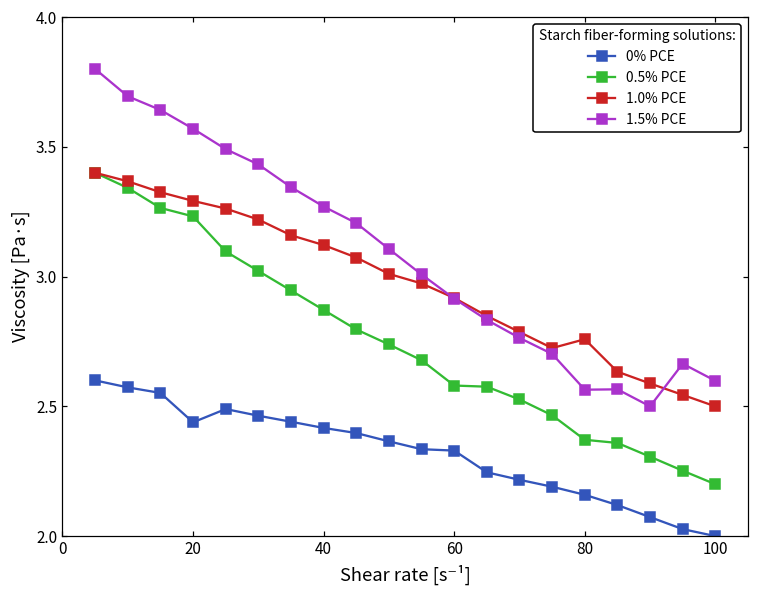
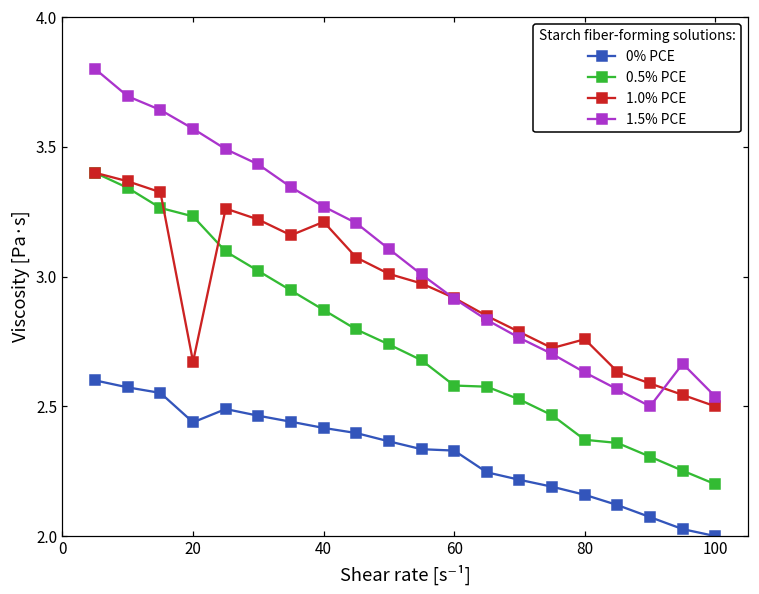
  {
    "0% PCE": {
      "20": 2.44,
      "40": 2.42,
      "60": 2.33,
      "80": 2.16,
      "100": 2.00
    },
    "0.5% PCE": {
      "20": 3.23,
      "40": 2.87,
      "60": 2.58,
      "80": 2.37,
      "100": 2.20
    },
    "1.0% PCE": {
-     "20": 3.29,
-     "40": 3.12,
+     "20": 2.67,
+     "40": 3.21,
      "80": 2.76,
      "100": 2.50
    },
    "1.5% PCE": {
      "20": 3.57,
      "40": 3.27,
-     "80": 2.56,
-     "100": 2.60
+     "80": 2.63,
+     "100": 2.54
    }
  }
